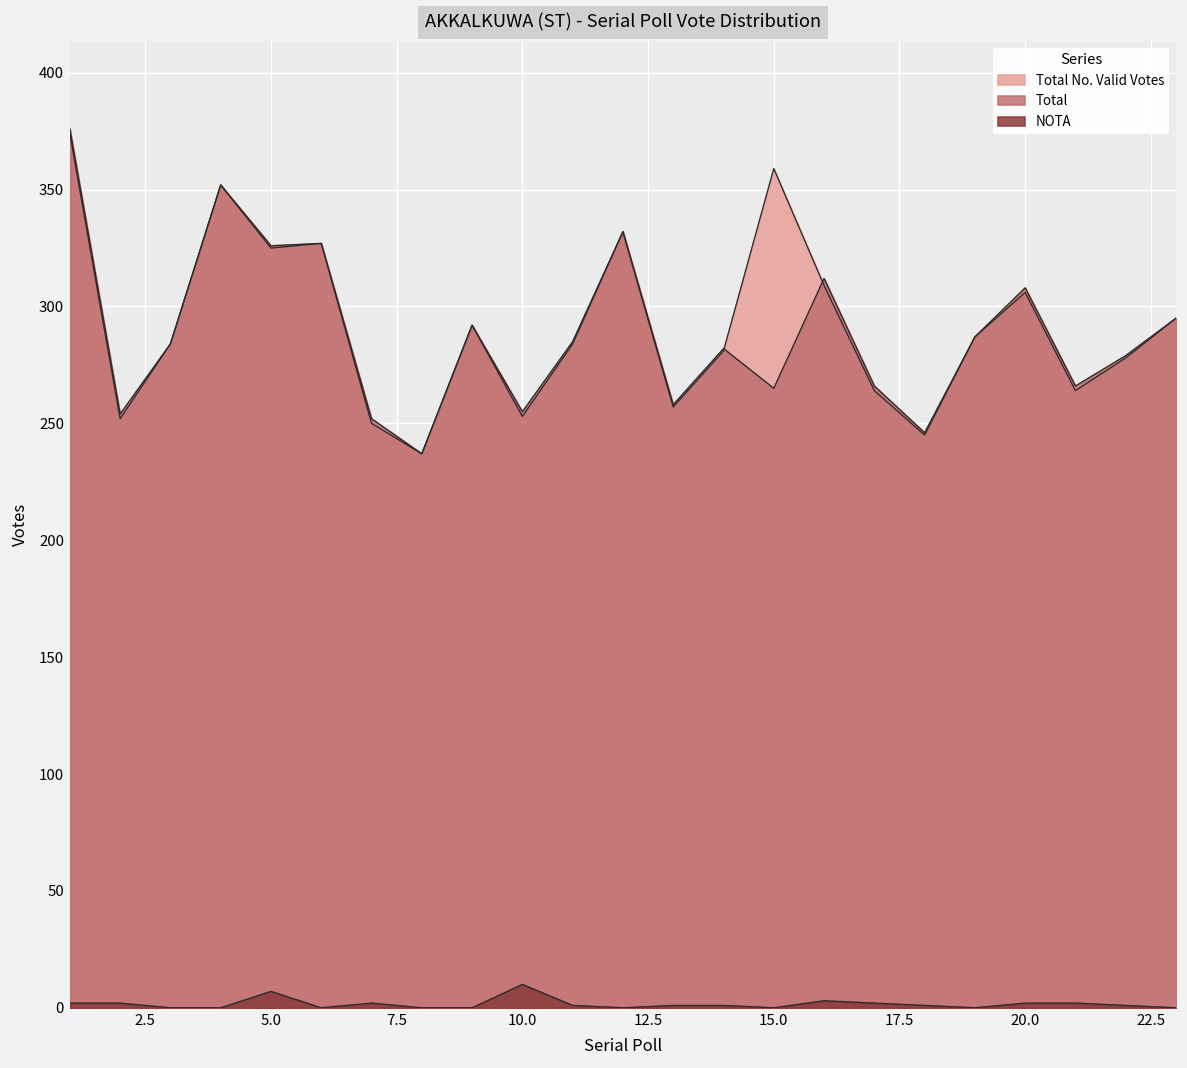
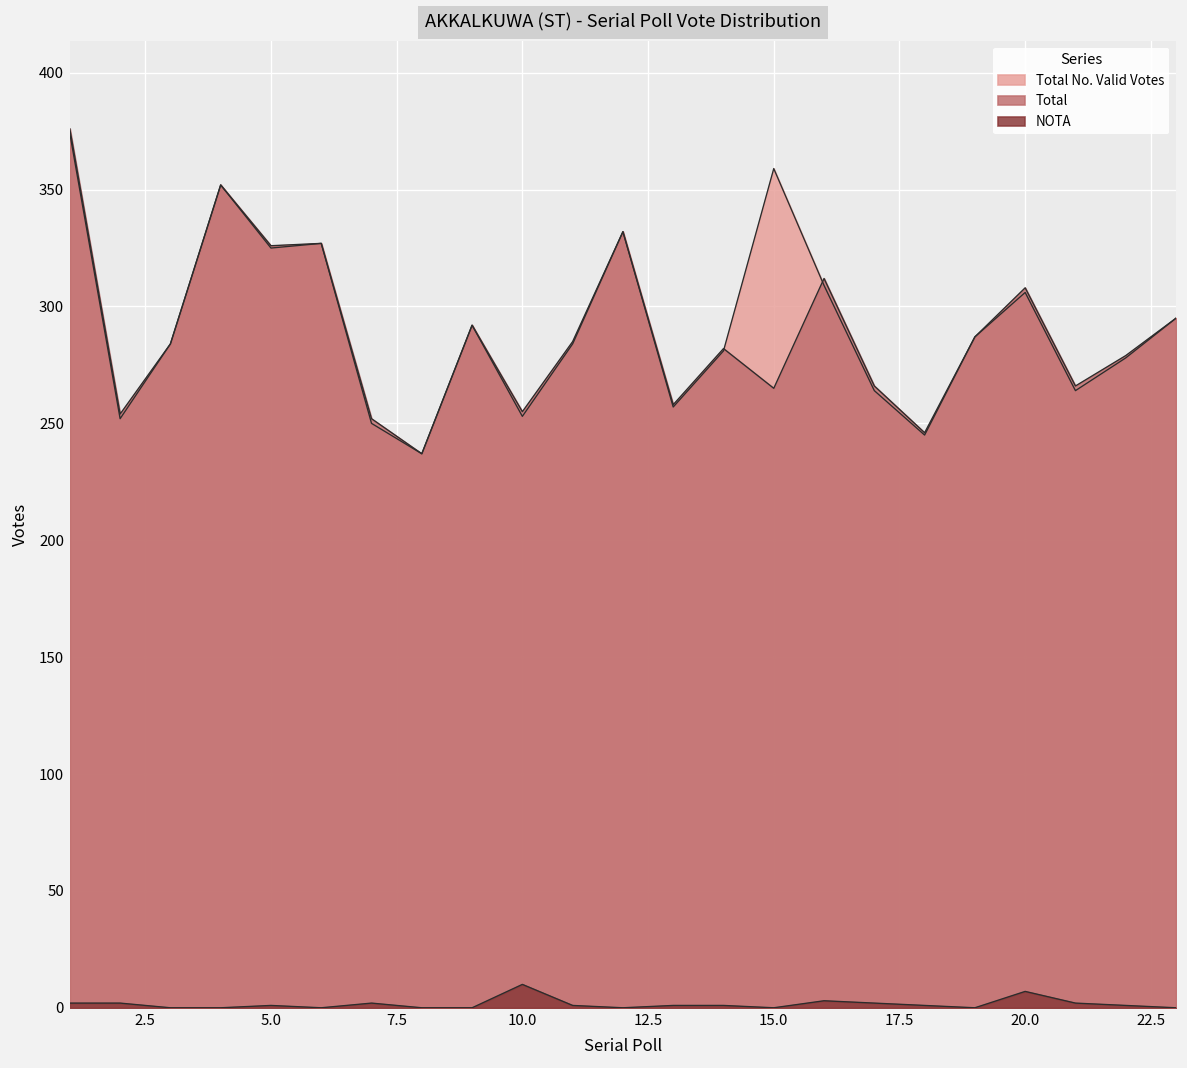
  {
    "Total No. Valid Votes": {
      "10.0": 253,
      "15.0": 359,
      "20.0": 306
    },
    "Total": {
      "10.0": 255,
      "15.0": 265,
      "20.0": 308
    },
    "NOTA": {
-     "5.0": 7,
+     "5.0": 1,
      "10.0": 10,
      "15.0": 0,
-     "20.0": 2
+     "20.0": 7
    }
  }
